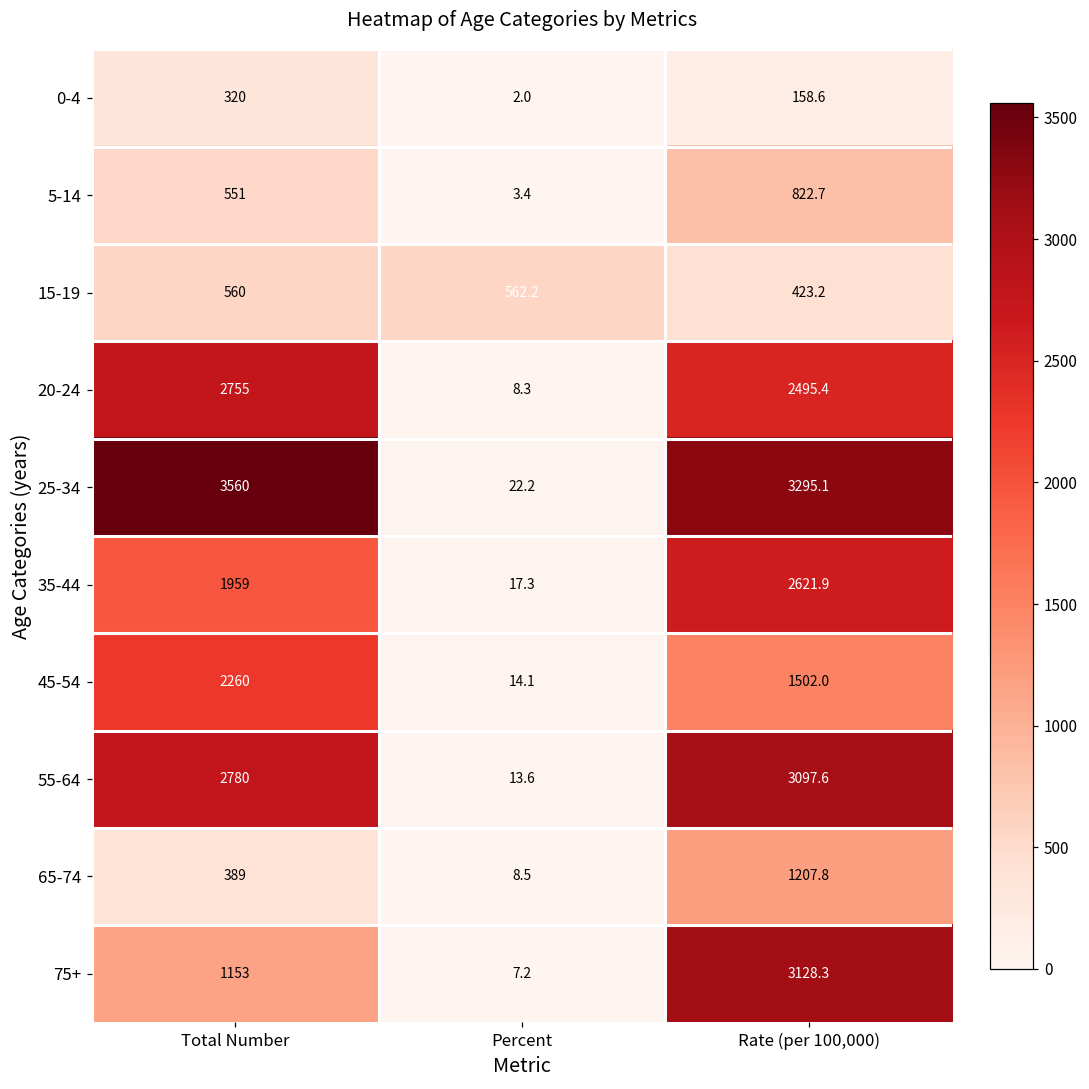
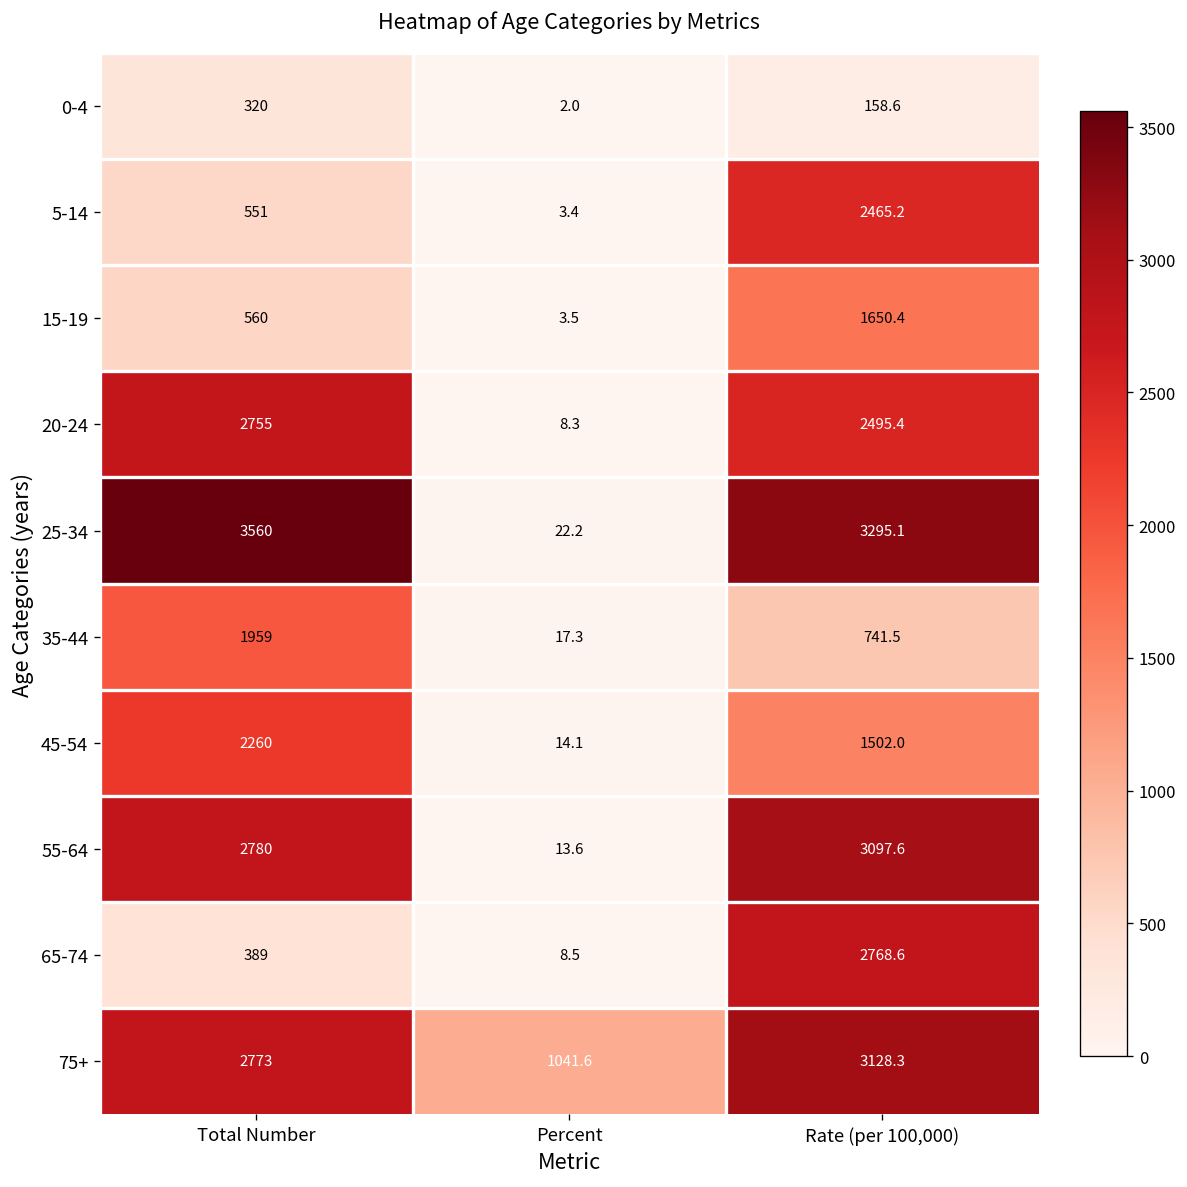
  {
    "0-4": {
      "Total Number": 320,
      "Percent": 2.0,
      "Rate (per 100,000)": 158.6
    },
    "5-14": {
      "Total Number": 551,
      "Percent": 3.4,
-     "Rate (per 100,000)": 822.7
+     "Rate (per 100,000)": 2465.2
    },
    "15-19": {
      "Total Number": 560,
-     "Percent": 562.2,
-     "Rate (per 100,000)": 423.2
+     "Percent": 3.5,
+     "Rate (per 100,000)": 1650.4
    },
    "20-24": {
      "Total Number": 2755,
      "Percent": 8.3,
      "Rate (per 100,000)": 2495.4
    },
    "25-34": {
      "Total Number": 3560,
      "Percent": 22.2,
      "Rate (per 100,000)": 3295.1
    },
    "35-44": {
      "Total Number": 1959,
      "Percent": 17.3,
-     "Rate (per 100,000)": 2621.9
+     "Rate (per 100,000)": 741.5
    },
    "45-54": {
      "Total Number": 2260,
      "Percent": 14.1,
      "Rate (per 100,000)": 1502.0
    },
    "55-64": {
      "Total Number": 2780,
      "Percent": 13.6,
      "Rate (per 100,000)": 3097.6
    },
    "65-74": {
      "Total Number": 389,
      "Percent": 8.5,
-     "Rate (per 100,000)": 1207.8
+     "Rate (per 100,000)": 2768.6
    },
    "75+": {
-     "Total Number": 1153,
-     "Percent": 7.2,
+     "Total Number": 2773,
+     "Percent": 1041.6,
      "Rate (per 100,000)": 3128.3
    }
  }
